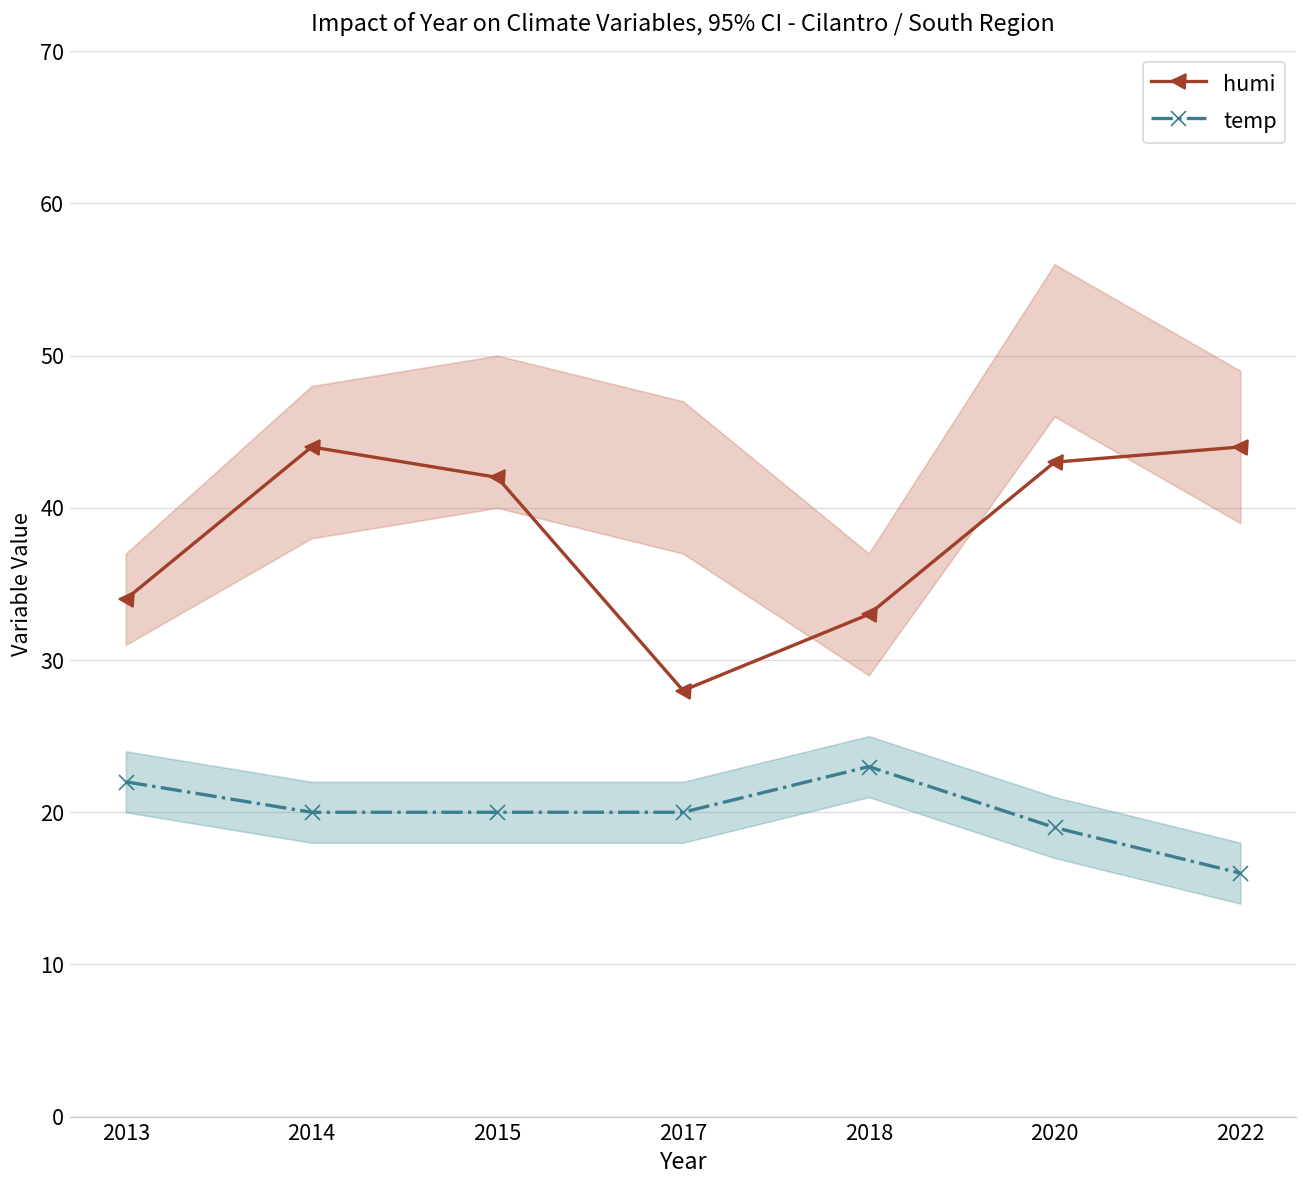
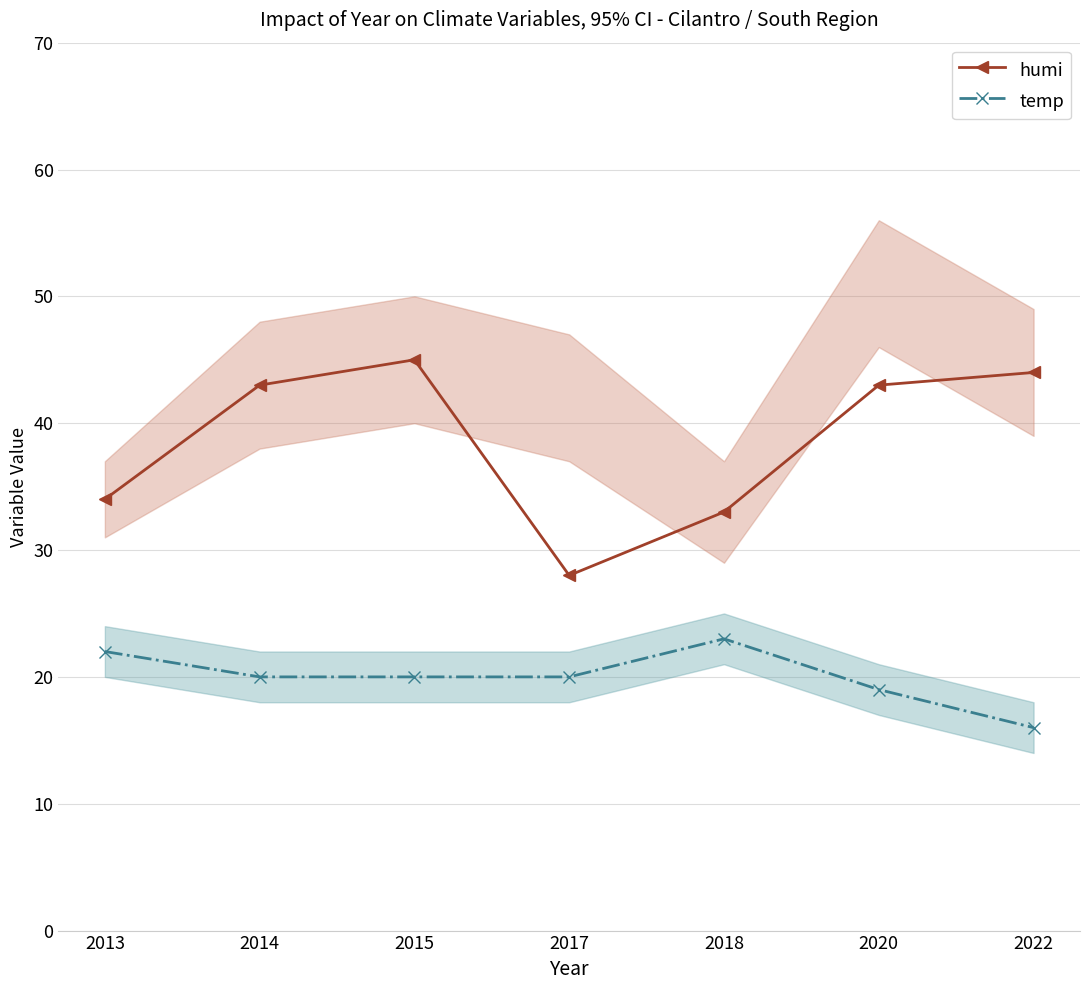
  {
    "humi": {
      "2013": 34,
-     "2014": 44,
-     "2015": 42,
+     "2014": 43,
+     "2015": 45,
      "2017": 28,
      "2018": 33,
      "2020": 43,
      "2022": 44
    }
  }
